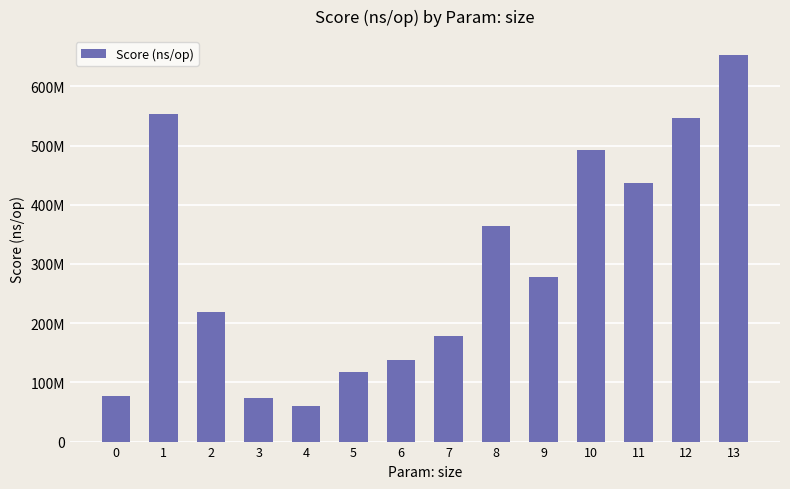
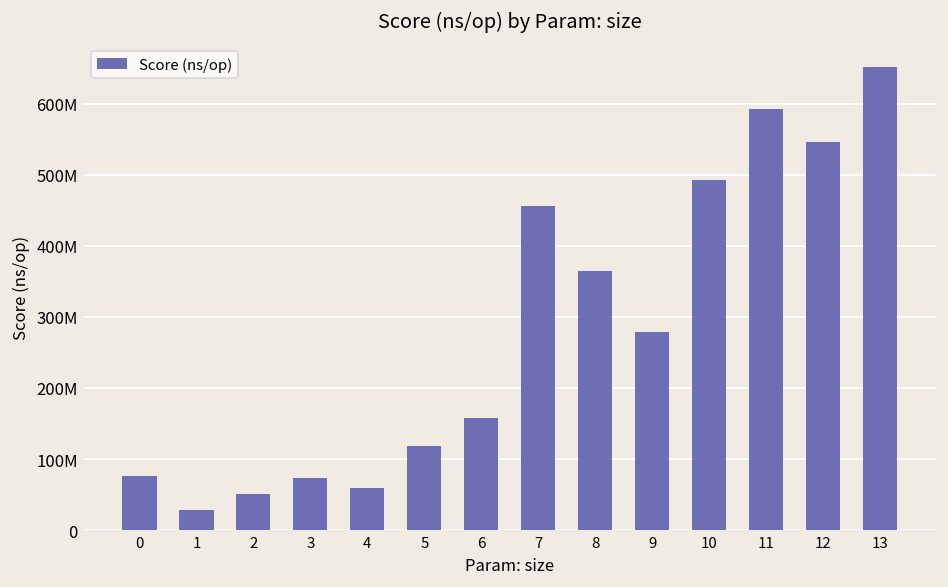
  {
    "0": 80000000,
-   "1": 550000000,
-   "2": 220000000,
+   "1": 30000000,
+   "2": 50000000,
    "3": 70000000,
    "4": 60000000,
    "5": 120000000,
-   "6": 140000000,
-   "7": 180000000,
+   "6": 160000000,
+   "7": 460000000,
    "8": 360000000,
    "9": 280000000,
    "10": 490000000,
-   "11": 440000000,
+   "11": 590000000,
    "12": 550000000,
    "13": 650000000
  }
